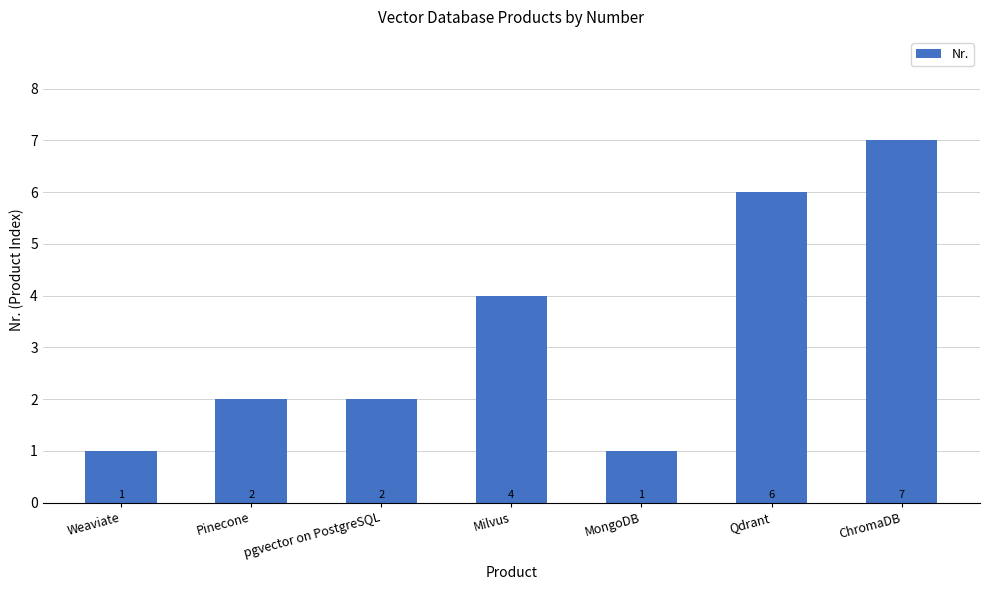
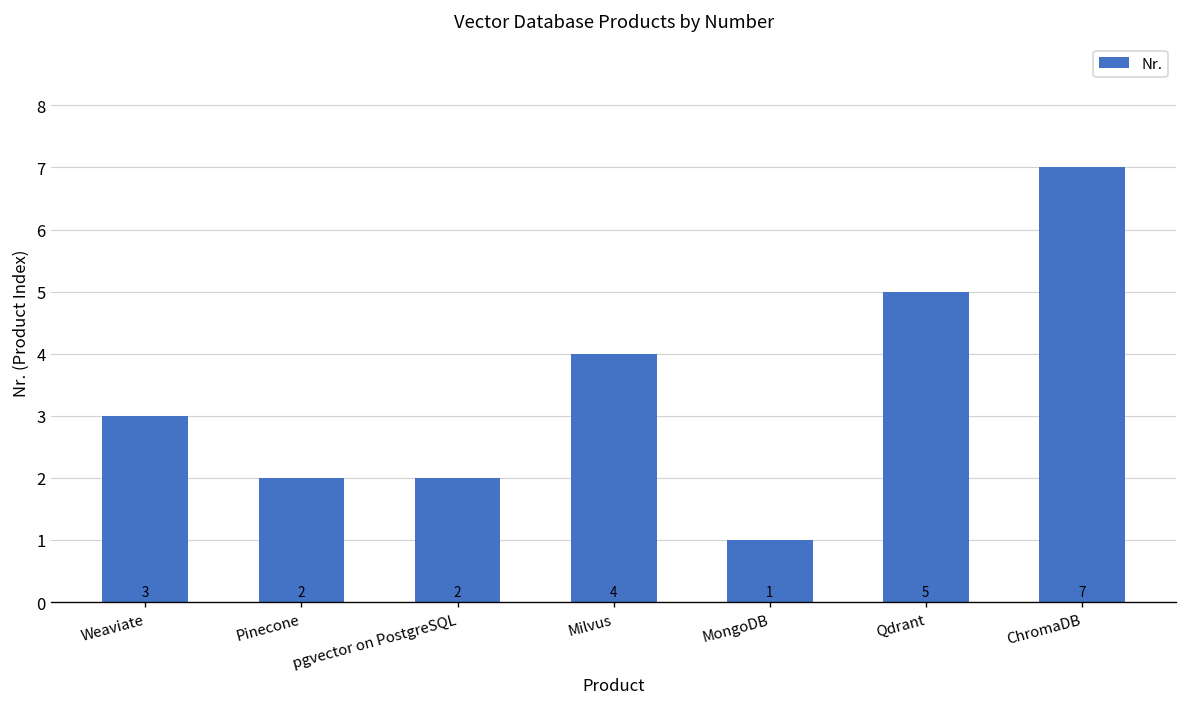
  {
-   "Weaviate": 1,
+   "Weaviate": 3,
    "Pinecone": 2,
    "pgvector on PostgreSQL": 2,
    "Milvus": 4,
    "MongoDB": 1,
-   "Qdrant": 6,
+   "Qdrant": 5,
    "ChromaDB": 7
  }
